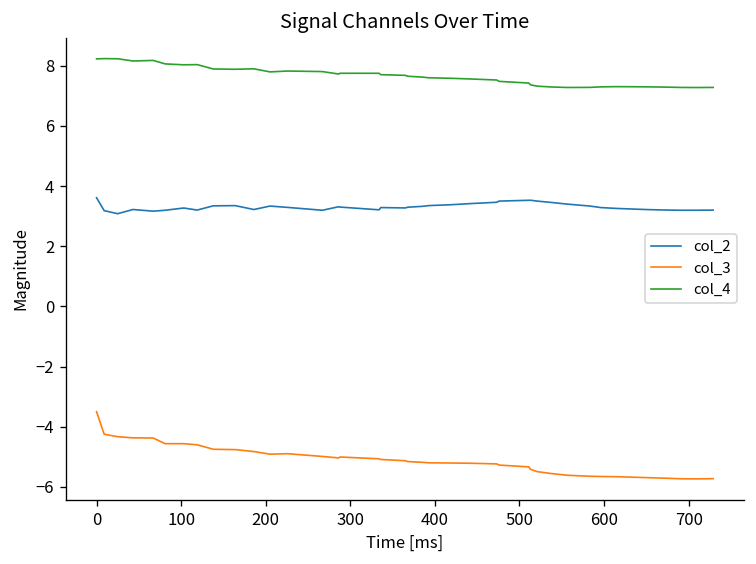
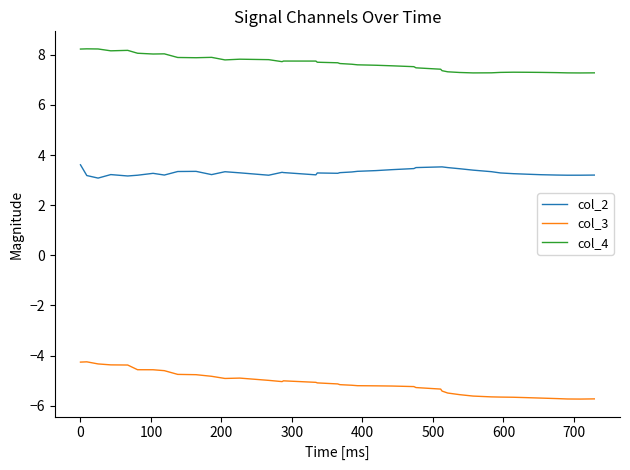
  {
    "col_2": {
      "0": 3.6
    },
    "col_3": {
-     "0": -3.5
+     "0": -4.3
    },
    "col_4": {
      "0": 8.2
    }
  }
